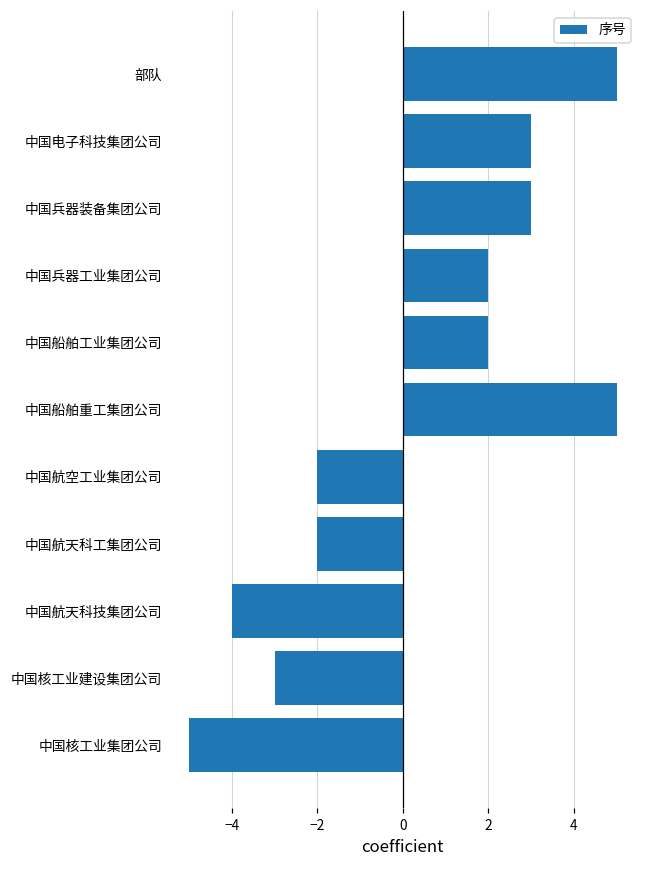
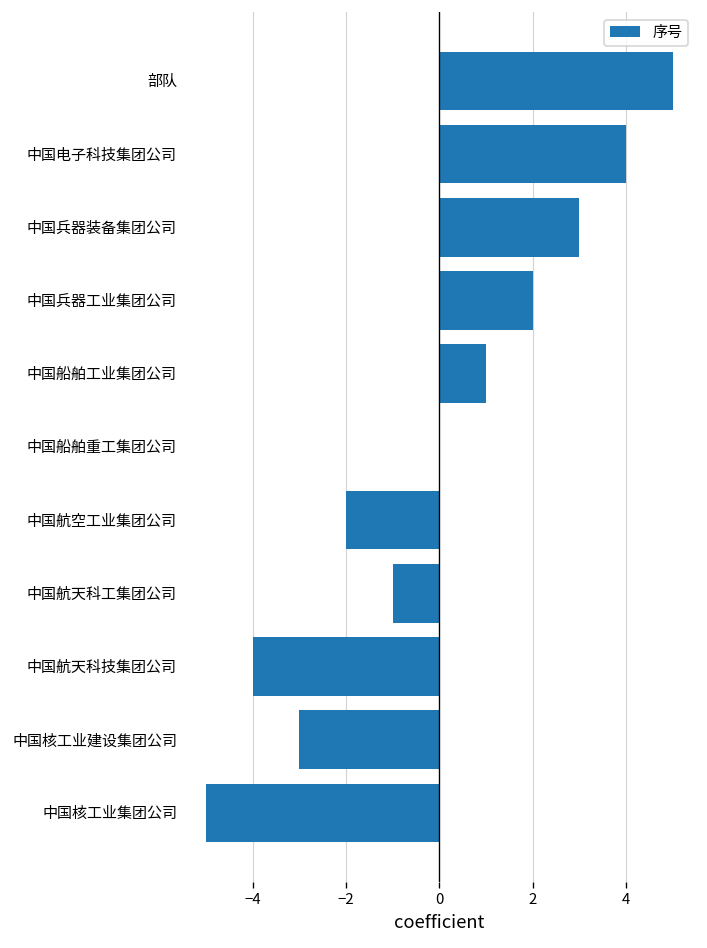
  {
    "部队": 5.0,
-   "中国电子科技集团公司": 3.0,
+   "中国电子科技集团公司": 4.0,
    "中国兵器装备集团公司": 3.0,
    "中国兵器工业集团公司": 2.0,
-   "中国船舶工业集团公司": 2.0,
-   "中国船舶重工集团公司": 5.0,
+   "中国船舶工业集团公司": 1.0,
+   "中国船舶重工集团公司": 0.0,
    "中国航空工业集团公司": -2.0,
-   "中国航天科工集团公司": -2.0,
+   "中国航天科工集团公司": -1.0,
    "中国航天科技集团公司": -4.0,
    "中国核工业建设集团公司": -3.0,
    "中国核工业集团公司": -5.0
  }
